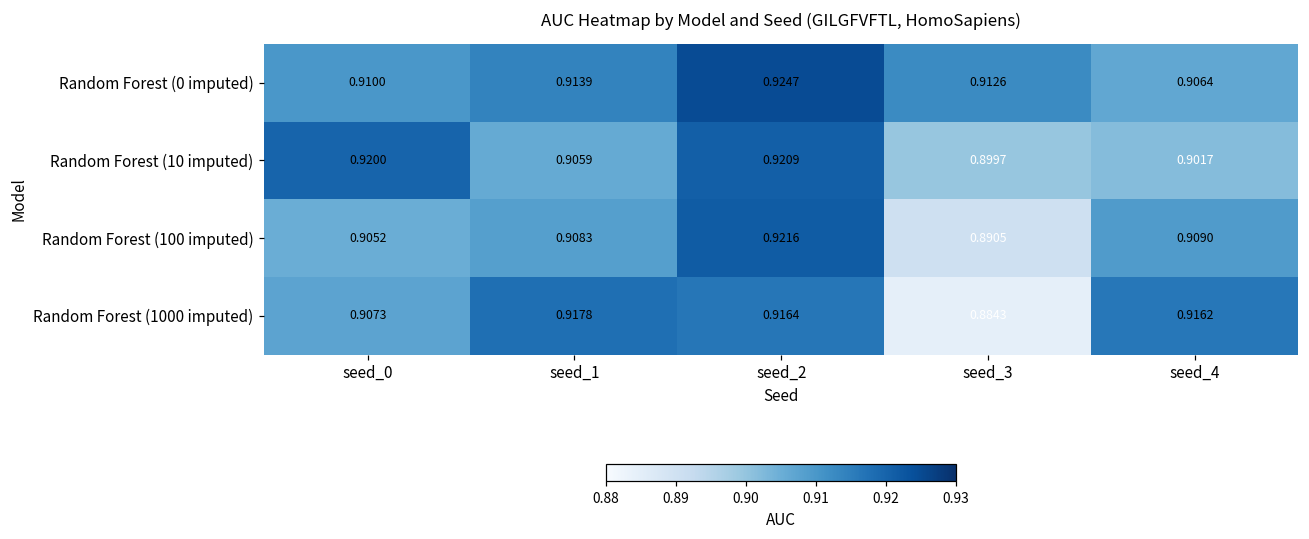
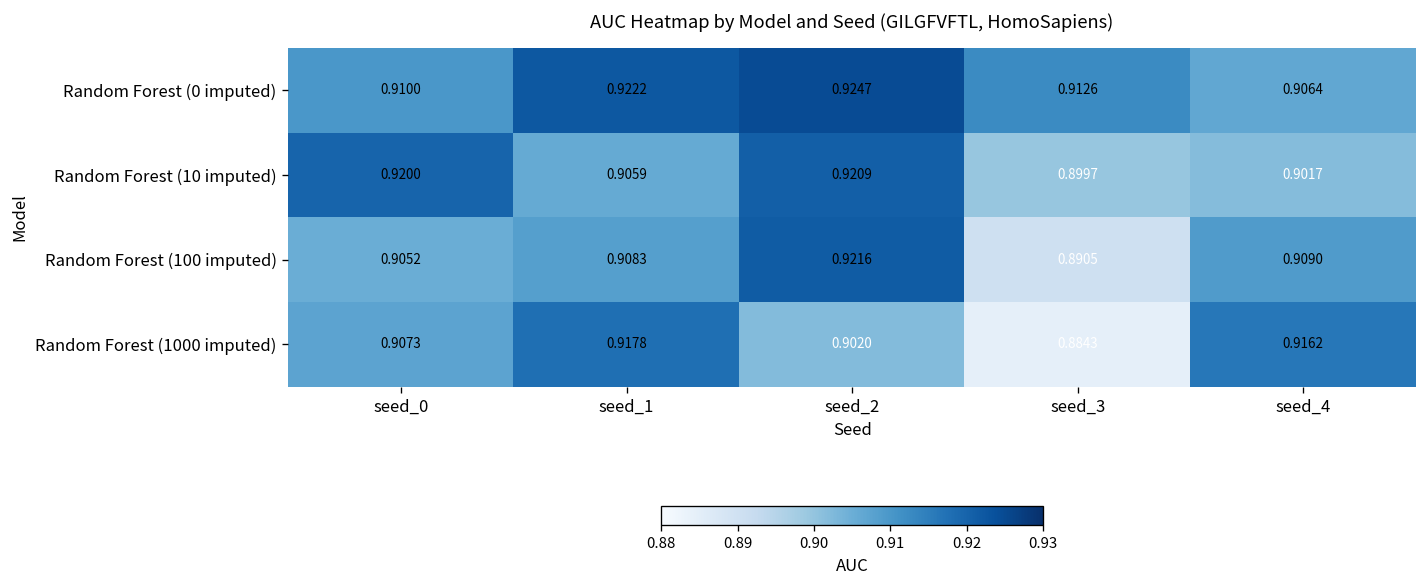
  {
    "Random Forest (0 imputed)": {
      "seed_0": 0.9100,
-     "seed_1": 0.9139,
+     "seed_1": 0.9222,
      "seed_2": 0.9247,
      "seed_3": 0.9126,
      "seed_4": 0.9064
    },
    "Random Forest (10 imputed)": {
      "seed_0": 0.9200,
      "seed_1": 0.9059,
      "seed_2": 0.9209,
      "seed_3": 0.8997,
      "seed_4": 0.9017
    },
    "Random Forest (100 imputed)": {
      "seed_0": 0.9052,
      "seed_1": 0.9083,
      "seed_2": 0.9216,
      "seed_3": 0.8905,
      "seed_4": 0.9090
    },
    "Random Forest (1000 imputed)": {
      "seed_0": 0.9073,
      "seed_1": 0.9178,
-     "seed_2": 0.9164,
+     "seed_2": 0.9020,
      "seed_4": 0.9162
    }
  }
